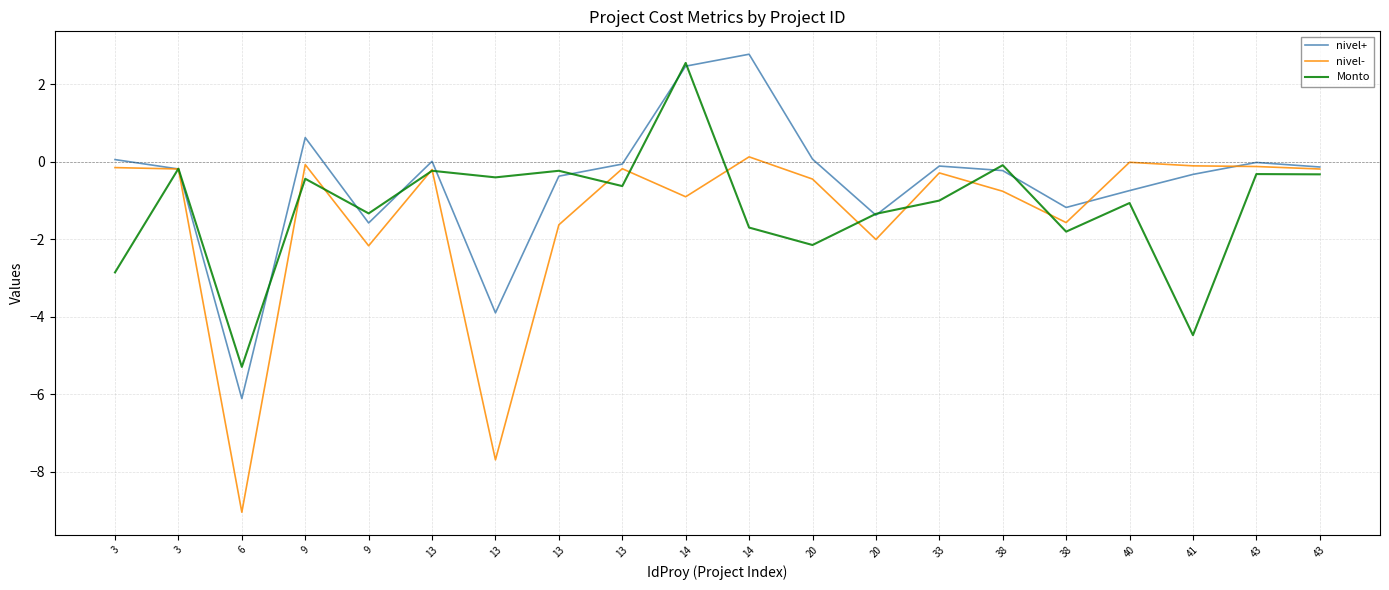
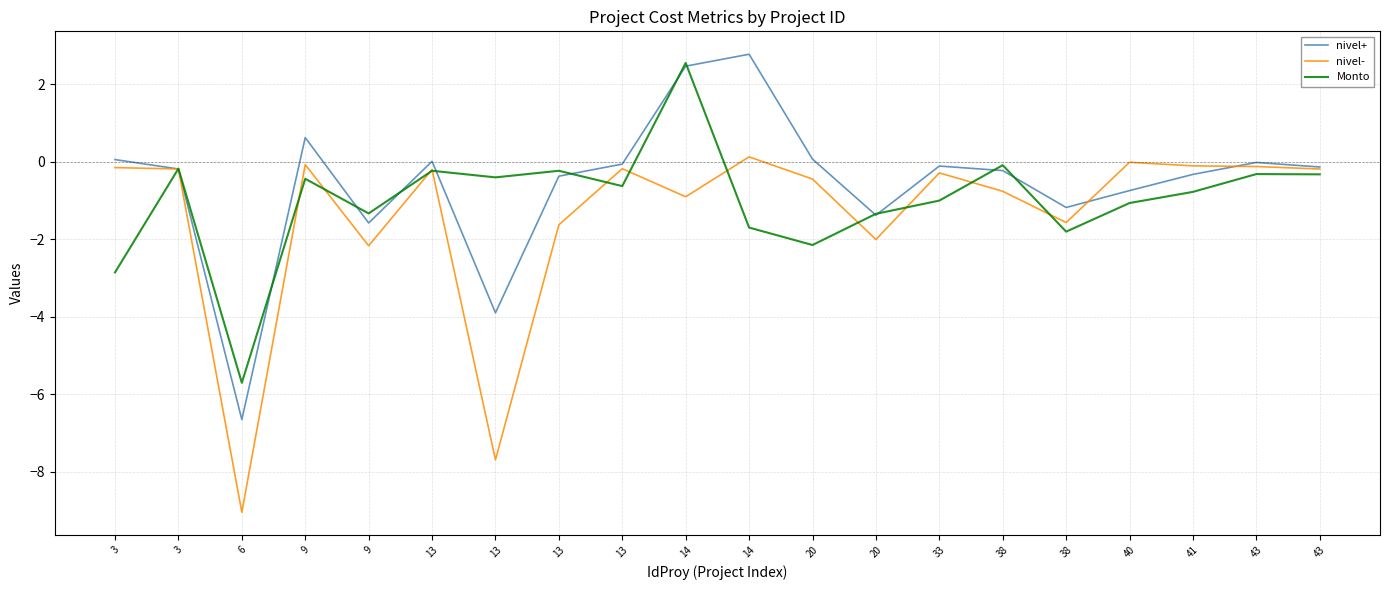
  {
    "nivel+": {
-     "6": -6.1,
+     "6": -6.6,
      "33": -0.1,
      "40": -0.7,
      "41": -0.3
    },
    "nivel-": {
      "6": -9.0,
      "33": -0.3,
      "40": 0.0,
      "41": -0.1
    },
    "Monto": {
-     "6": -5.3,
+     "6": -5.7,
      "33": -1.0,
      "40": -1.1,
-     "41": -4.5
+     "41": -0.8
    }
  }
